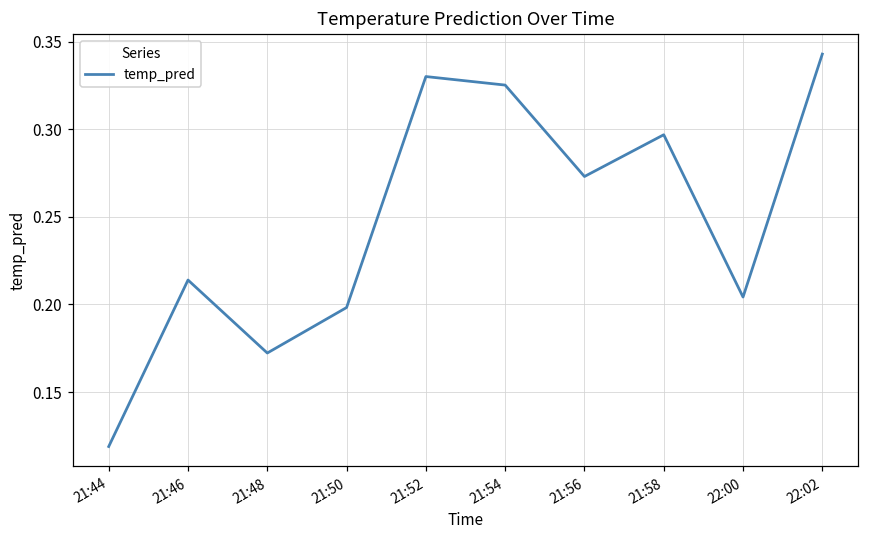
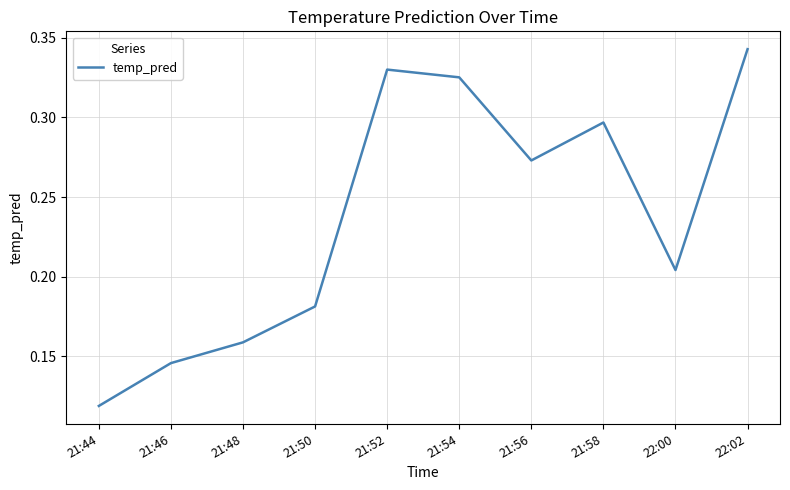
  {
    "21:44": 0.119,
-   "21:46": 0.214,
-   "21:48": 0.172,
-   "21:50": 0.198,
+   "21:46": 0.146,
+   "21:48": 0.159,
+   "21:50": 0.181,
    "21:52": 0.330,
    "21:54": 0.325,
    "21:56": 0.273,
    "21:58": 0.297,
    "22:00": 0.204,
    "22:02": 0.343
  }
